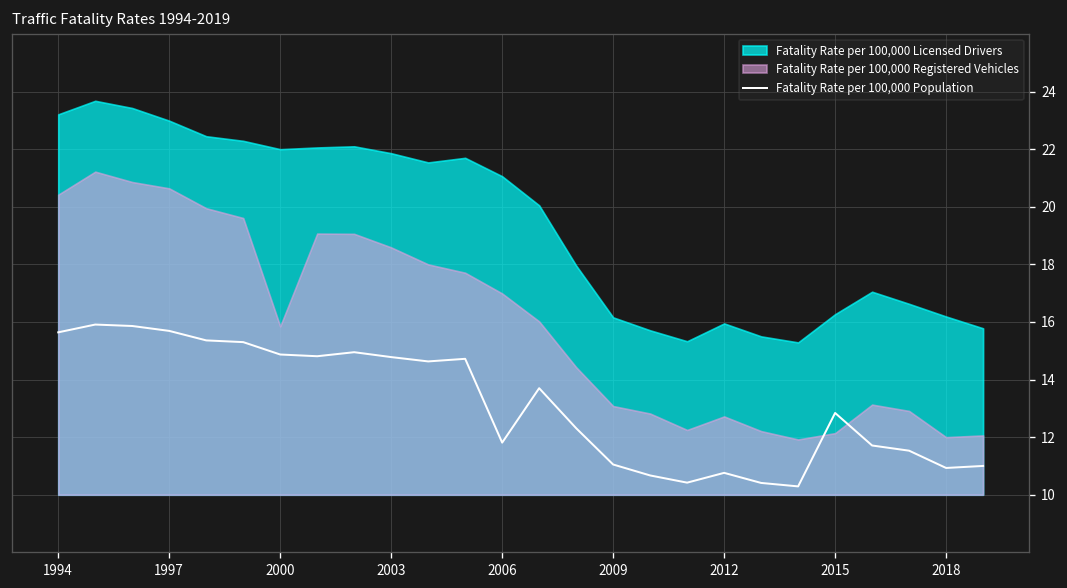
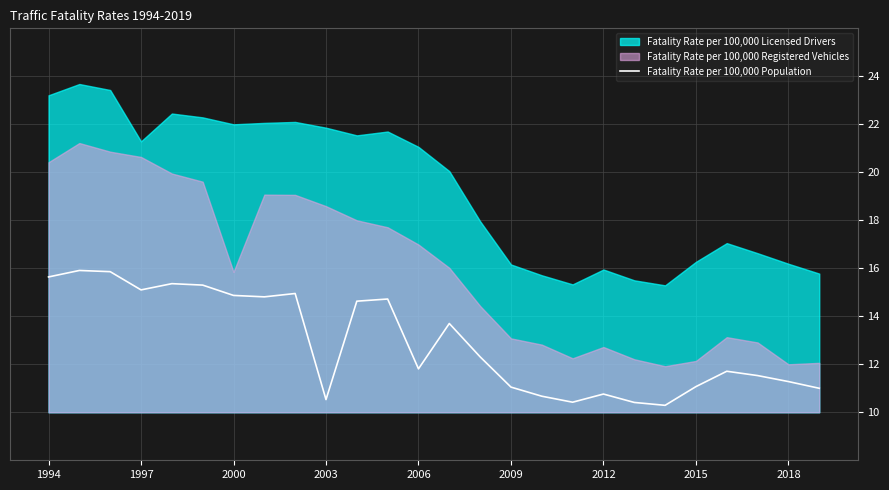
  {
    "Fatality Rate per 100,000 Population": {
      "1994": 15.6,
-     "1997": 15.7,
+     "1997": 15.1,
      "2000": 14.9,
-     "2003": 14.8,
+     "2003": 10.5,
      "2006": 11.8,
      "2009": 11.1,
      "2012": 10.8,
-     "2015": 12.8,
-     "2018": 10.9
+     "2015": 11.1,
+     "2018": 11.3
    },
    "Fatality Rate per 100,000 Licensed Drivers": {
      "1994": 23.2,
-     "1997": 23.0,
+     "1997": 21.3,
      "2000": 22.0,
      "2003": 21.9,
      "2006": 21.1,
      "2009": 16.2,
      "2012": 16.0,
      "2015": 16.3,
      "2018": 16.2
    },
    "Fatality Rate per 100,000 Registered Vehicles": {
      "1994": 20.4,
      "1997": 20.6,
      "2000": 15.9,
      "2003": 18.6,
      "2006": 17.0,
      "2009": 13.1,
      "2012": 12.7,
      "2015": 12.1,
      "2018": 12.0
    }
  }
